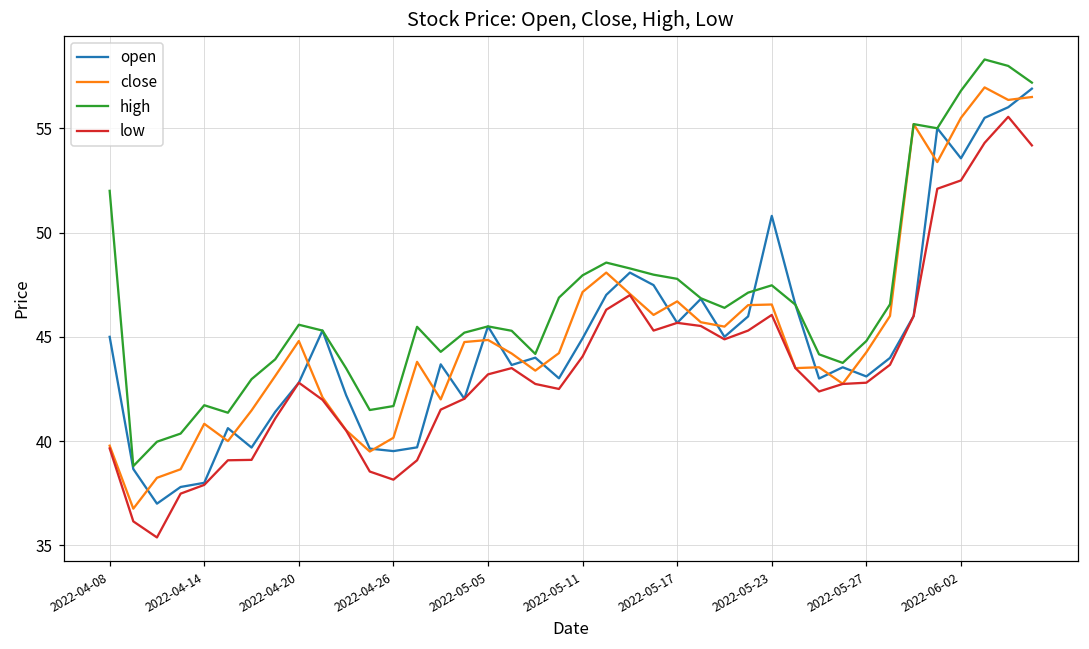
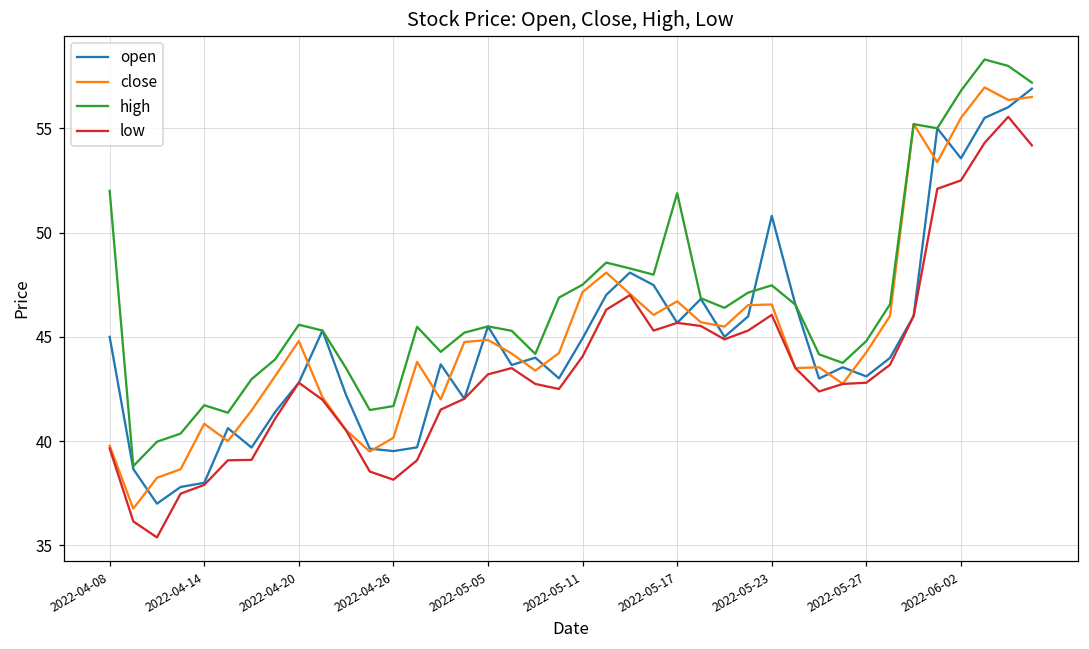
  {
    "open": {
      "2022-04-08": 45.0,
      "2022-04-26": 39.5,
      "2022-05-11": 44.9,
      "2022-05-23": 50.8,
      "2022-05-27": 43.1,
      "2022-06-02": 53.6
    },
    "close": {
      "2022-04-14": 40.8,
      "2022-04-20": 44.8,
      "2022-04-26": 40.2,
      "2022-05-05": 44.9,
      "2022-05-11": 47.2,
      "2022-05-17": 46.7,
      "2022-05-23": 46.6,
      "2022-05-27": 44.3,
      "2022-06-02": 55.5
    },
    "high": {
      "2022-04-08": 52.0,
      "2022-04-14": 41.7,
      "2022-04-20": 45.6,
      "2022-04-26": 41.7,
-     "2022-05-11": 48.0,
-     "2022-05-17": 47.8,
+     "2022-05-11": 47.5,
+     "2022-05-17": 51.9,
      "2022-05-23": 47.5,
      "2022-05-27": 44.8,
      "2022-06-02": 56.8
    },
    "low": {
      "2022-04-26": 38.2,
      "2022-05-05": 43.2,
      "2022-05-11": 44.1,
      "2022-05-23": 46.1,
      "2022-05-27": 42.8,
      "2022-06-02": 52.5
    }
  }
